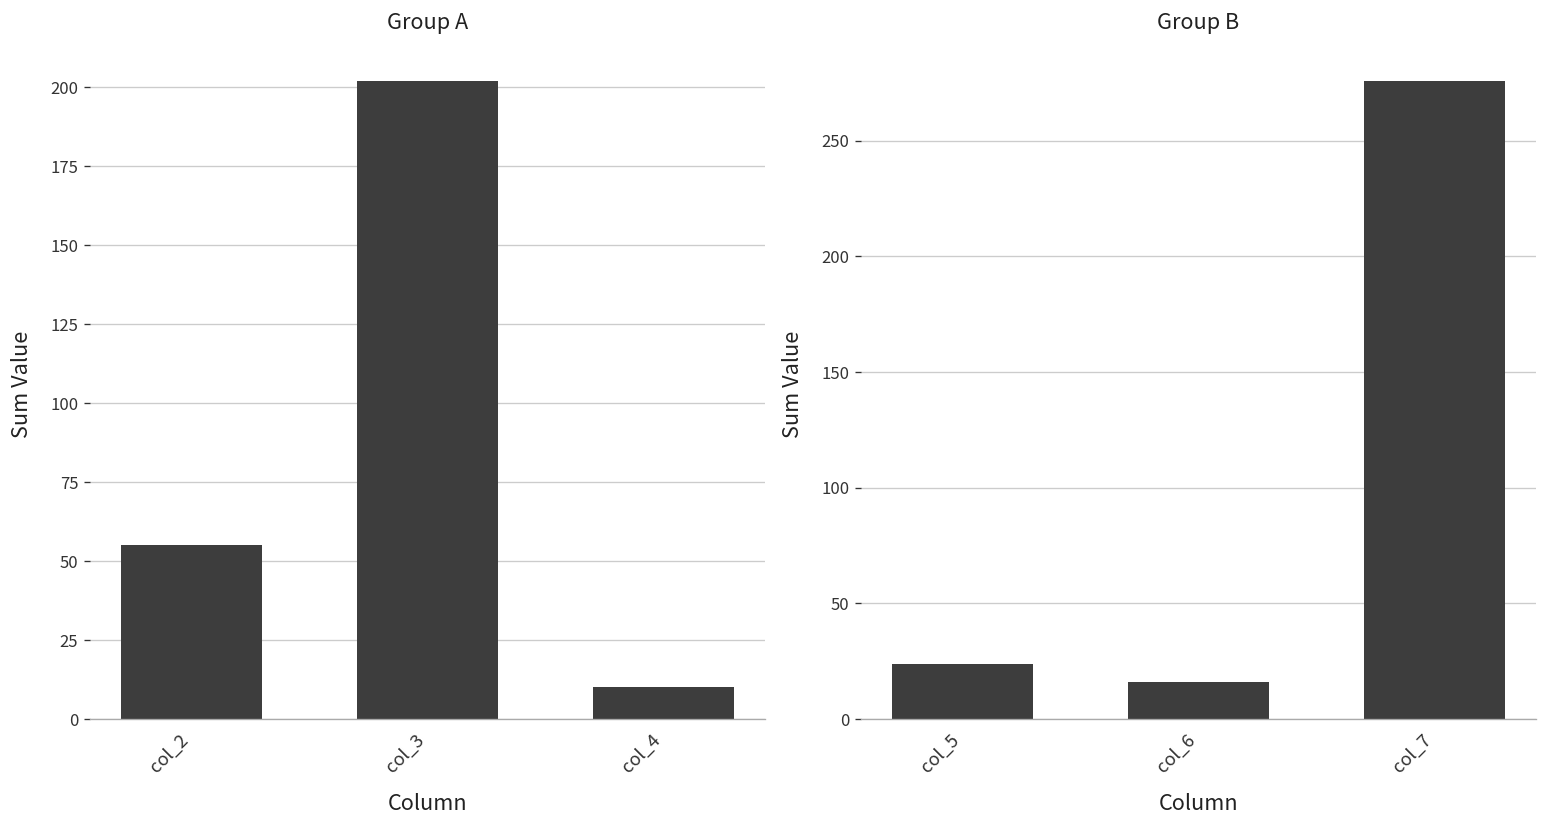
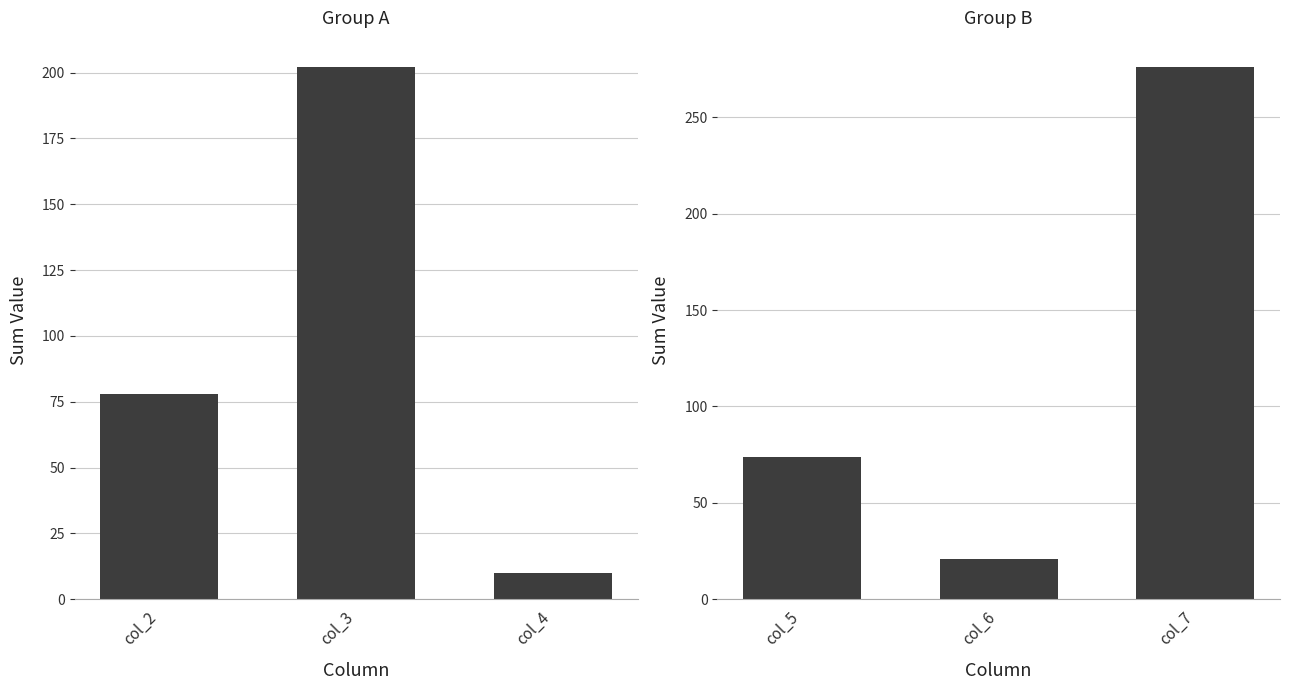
  {
    "Group A": {
-     "col_2": 55,
+     "col_2": 78,
      "col_3": 202,
      "col_4": 10
    },
    "Group B": {
-     "col_5": 24,
-     "col_6": 16,
+     "col_5": 74,
+     "col_6": 21,
      "col_7": 276
    }
  }
